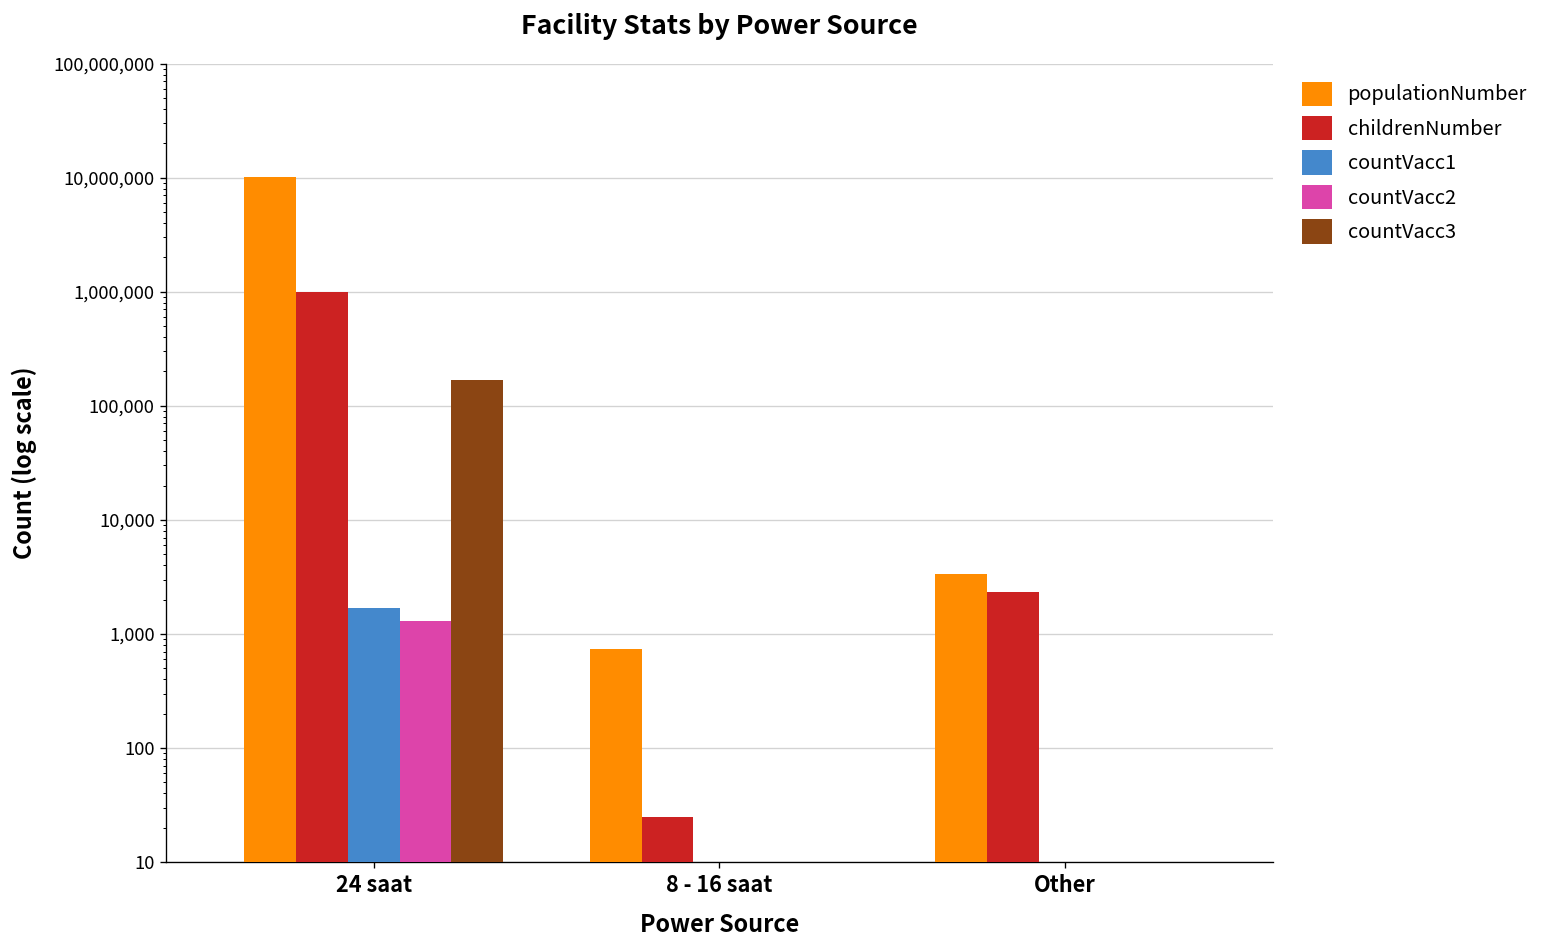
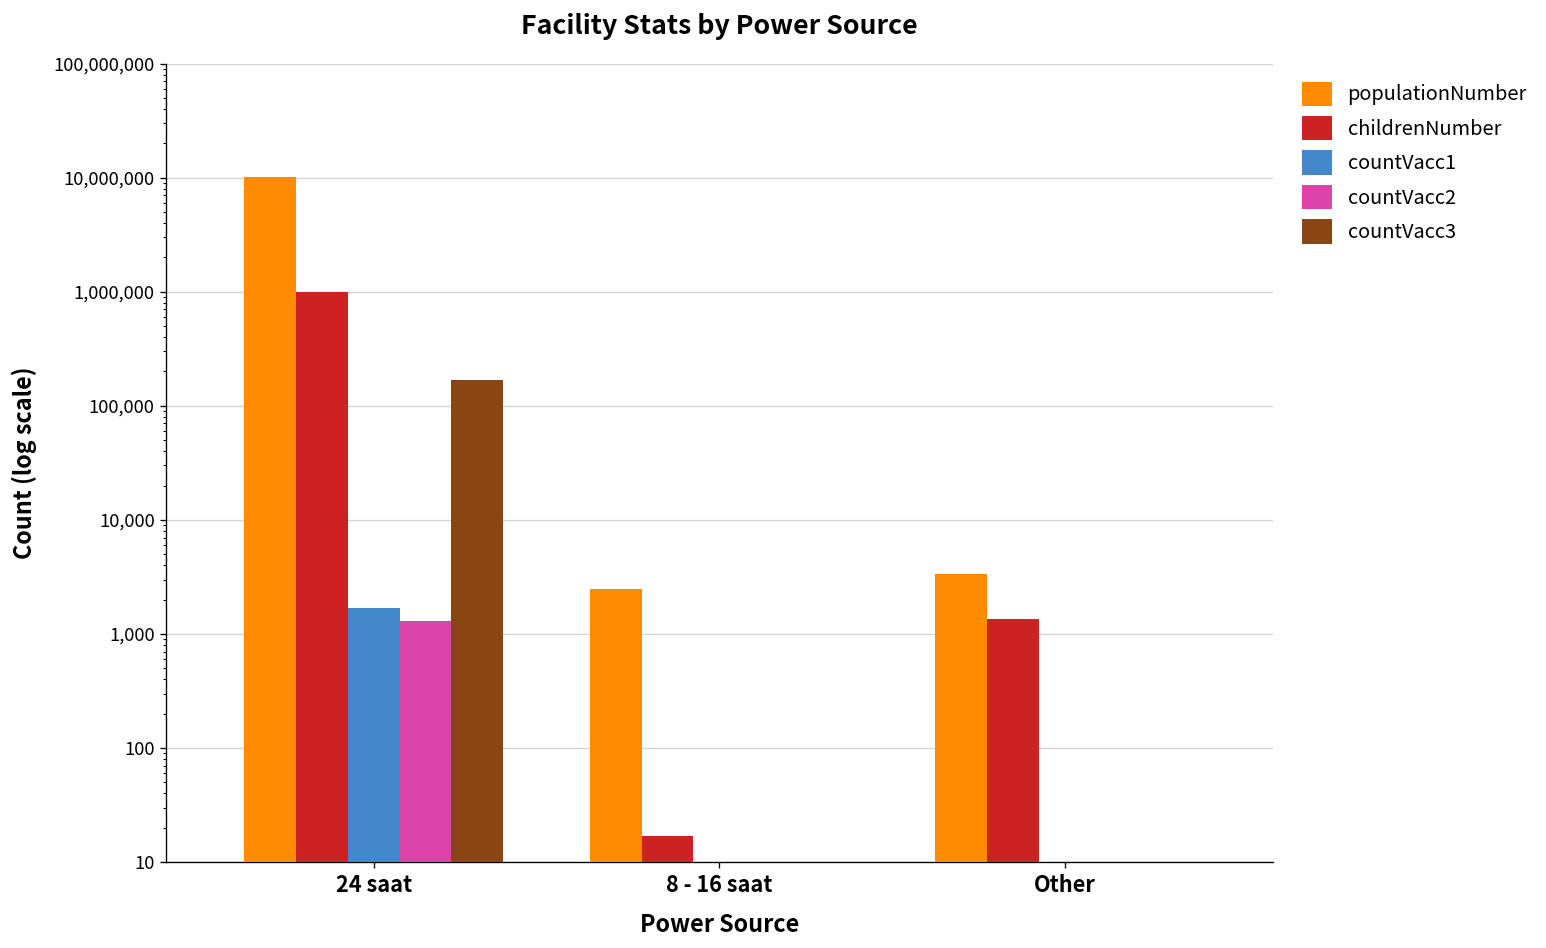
  {
    "populationNumber": {
      "24 saat": "10,000,000",
-     "8 - 16 saat": "700",
+     "8 - 16 saat": "2,500",
      "Other": "3,400"
    },
    "childrenNumber": {
      "24 saat": "1,000,000",
-     "8 - 16 saat": "25",
-     "Other": "2,300"
+     "8 - 16 saat": "17",
+     "Other": "1,300"
    },
    "countVacc1": {
      "24 saat": "1,700"
    },
    "countVacc2": {
      "24 saat": "1,300"
    },
    "countVacc3": {
      "24 saat": "170,000"
    }
  }
